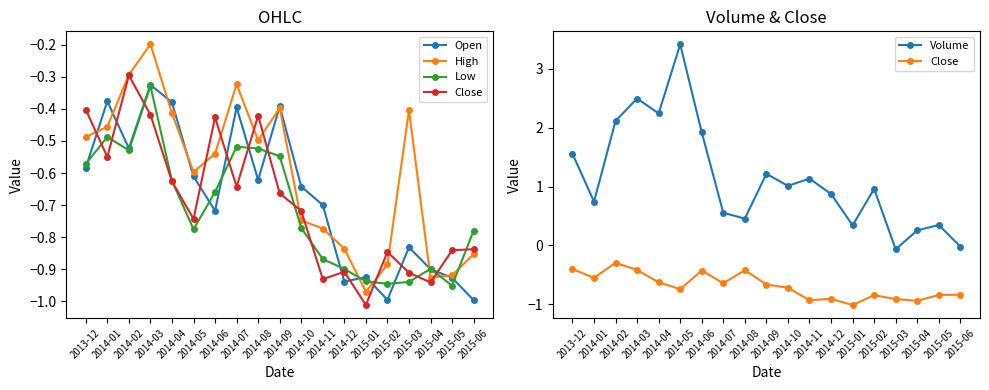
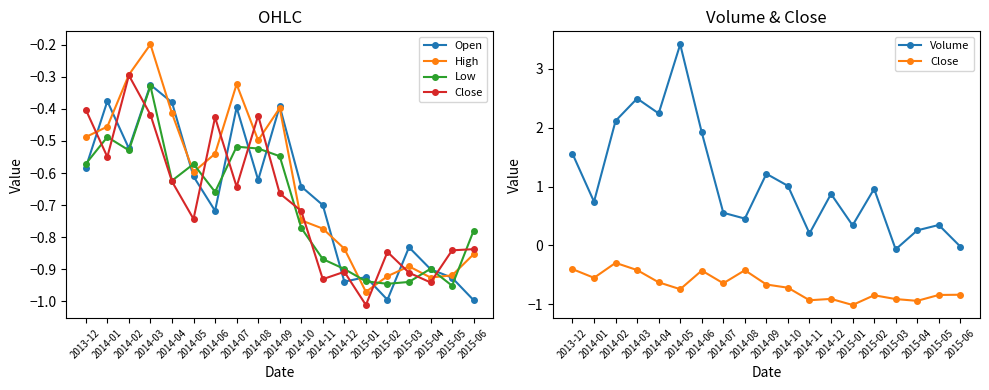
  {
    "OHLC": {
      "Open": {
        "2013-12": -0.58,
        "2014-01": -0.38,
        "2014-04": -0.38,
        "2014-05": -0.61,
        "2014-06": -0.72,
        "2014-07": -0.40,
        "2014-08": -0.62,
        "2014-10": -0.64,
        "2014-11": -0.70,
        "2014-12": -0.94,
        "2015-01": -0.92,
        "2015-02": -1.00,
        "2015-03": -0.83,
        "2015-06": -1.00
      },
      "High": {
        "2013-12": -0.49,
        "2014-01": -0.46,
        "2014-03": -0.20,
        "2014-04": -0.41,
        "2014-05": -0.60,
        "2014-06": -0.54,
        "2014-07": -0.32,
        "2014-08": -0.50,
        "2014-10": -0.75,
        "2014-11": -0.77,
        "2014-12": -0.84,
        "2015-01": -0.97,
-       "2015-02": -0.88,
-       "2015-03": -0.40,
+       "2015-02": -0.92,
+       "2015-03": -0.89,
        "2015-04": -0.93,
        "2015-06": -0.85
      },
      "Low": {
        "2013-12": -0.57,
        "2014-01": -0.49,
-       "2014-05": -0.78,
+       "2014-05": -0.57,
        "2014-06": -0.66,
        "2014-07": -0.52,
        "2014-08": -0.52,
        "2014-09": -0.55,
        "2014-10": -0.77,
        "2014-11": -0.87,
        "2014-12": -0.90,
        "2015-01": -0.94,
        "2015-02": -0.95,
        "2015-03": -0.94,
        "2015-05": -0.95,
        "2015-06": -0.78
      }
    },
    "Volume & Close": {
      "Volume": {
        "2013-12": 1.6,
        "2014-01": 0.7,
        "2014-02": 2.1,
        "2014-03": 2.5,
        "2014-04": 2.2,
        "2014-05": 3.4,
        "2014-06": 1.9,
        "2014-07": 0.6,
        "2014-08": 0.5,
        "2014-09": 1.2,
        "2014-10": 1.0,
-       "2014-11": 1.1,
+       "2014-11": 0.2,
        "2014-12": 0.9,
        "2015-01": 0.3,
        "2015-02": 1.0,
        "2015-03": -0.1,
        "2015-04": 0.3,
        "2015-05": 0.3,
        "2015-06": 0.0
      },
      "Close": {
        "2013-12": -0.4,
        "2014-01": -0.5,
        "2014-02": -0.3,
        "2014-03": -0.4,
        "2014-04": -0.6,
        "2014-05": -0.7,
        "2014-06": -0.4,
        "2014-07": -0.6,
        "2014-08": -0.4,
        "2014-09": -0.7,
        "2014-10": -0.7,
        "2014-11": -0.9,
        "2014-12": -0.9,
        "2015-01": -1.0,
        "2015-02": -0.8,
        "2015-03": -0.9,
        "2015-04": -0.9,
        "2015-05": -0.8,
        "2015-06": -0.8
      }
    }
  }
